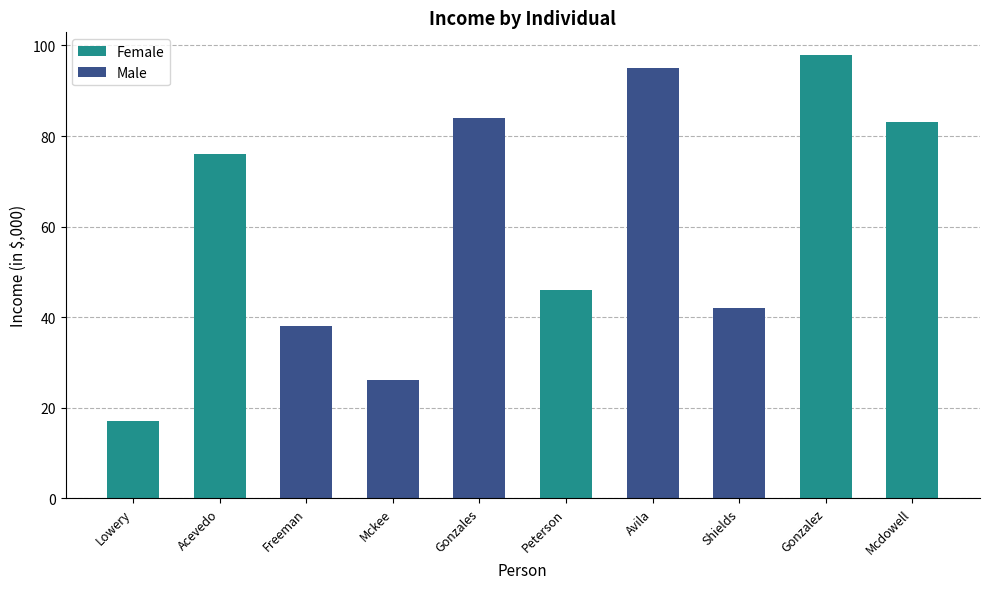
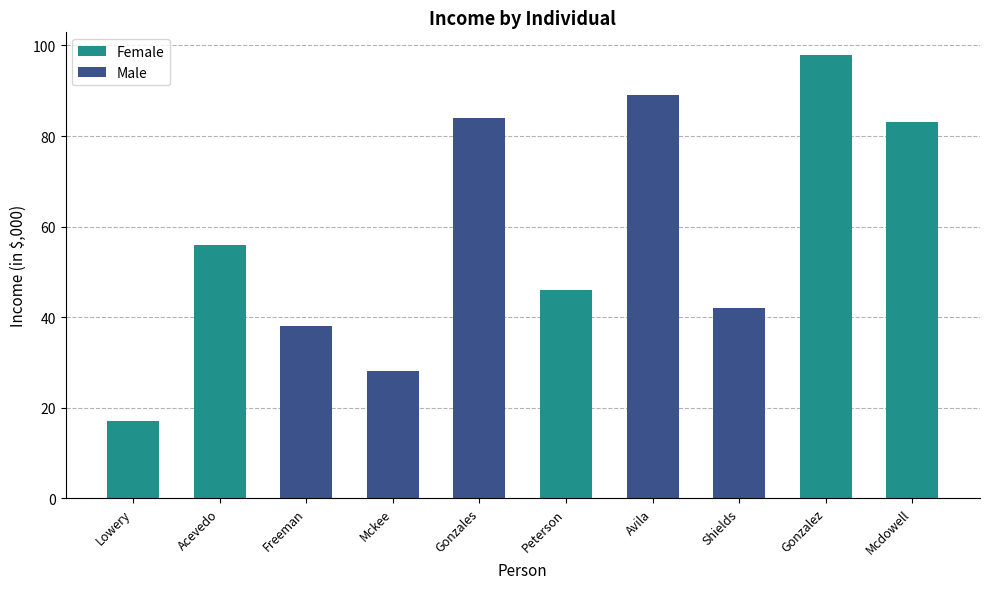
  {
    "Lowery": 17,
-   "Acevedo": 76,
+   "Acevedo": 56,
    "Freeman": 38,
-   "Mckee": 26,
+   "Mckee": 28,
    "Gonzales": 84,
    "Peterson": 46,
-   "Avila": 95,
+   "Avila": 89,
    "Shields": 42,
    "Gonzalez": 98,
    "Mcdowell": 83
  }
